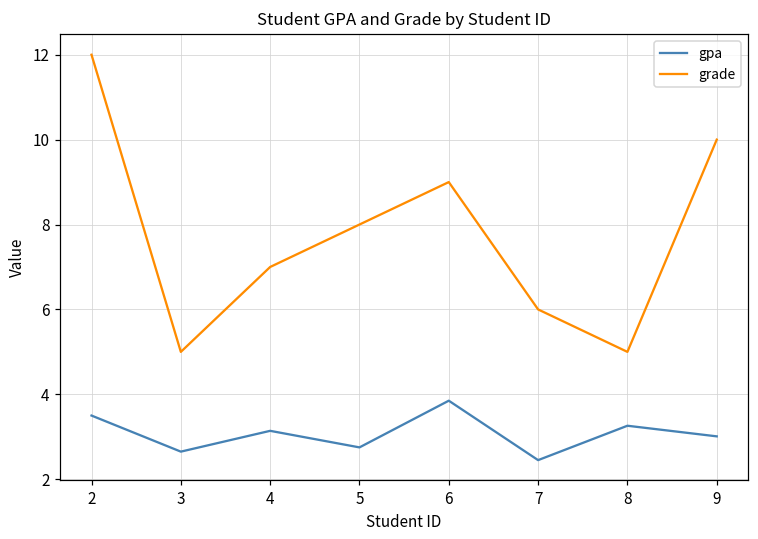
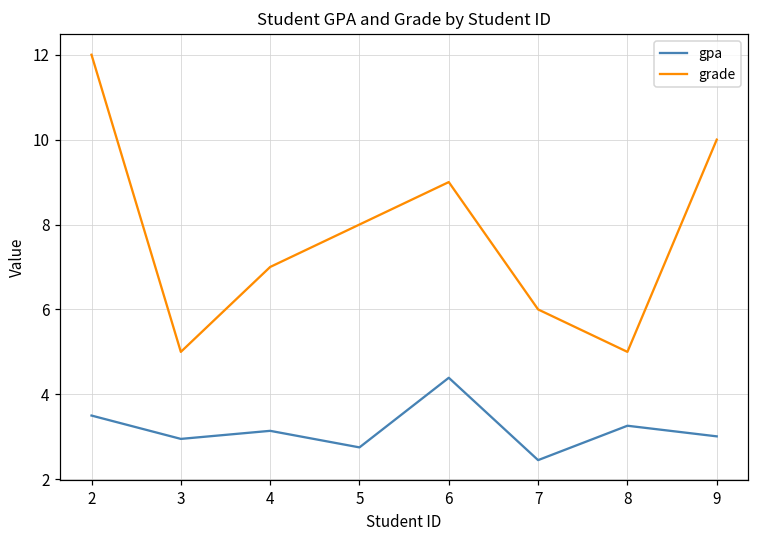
  {
    "gpa": {
      "2": 3.5,
-     "3": 2.7,
+     "3": 3.0,
      "4": 3.1,
      "5": 2.8,
-     "6": 3.9,
+     "6": 4.4,
      "7": 2.5,
      "8": 3.3,
      "9": 3.0
    },
    "grade": {
      "2": 12.0,
      "3": 5.0,
      "4": 7.0,
      "5": 8.0,
      "6": 9.0,
      "7": 6.0,
      "8": 5.0,
      "9": 10.0
    }
  }
